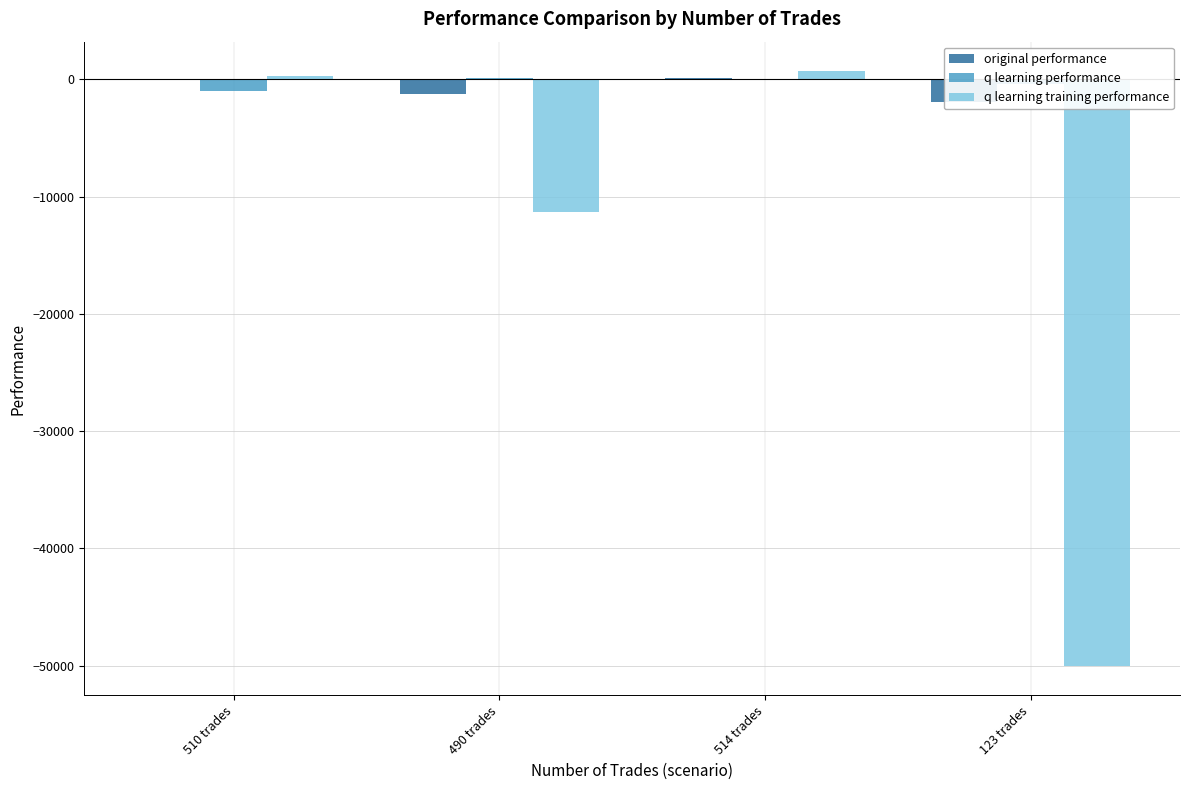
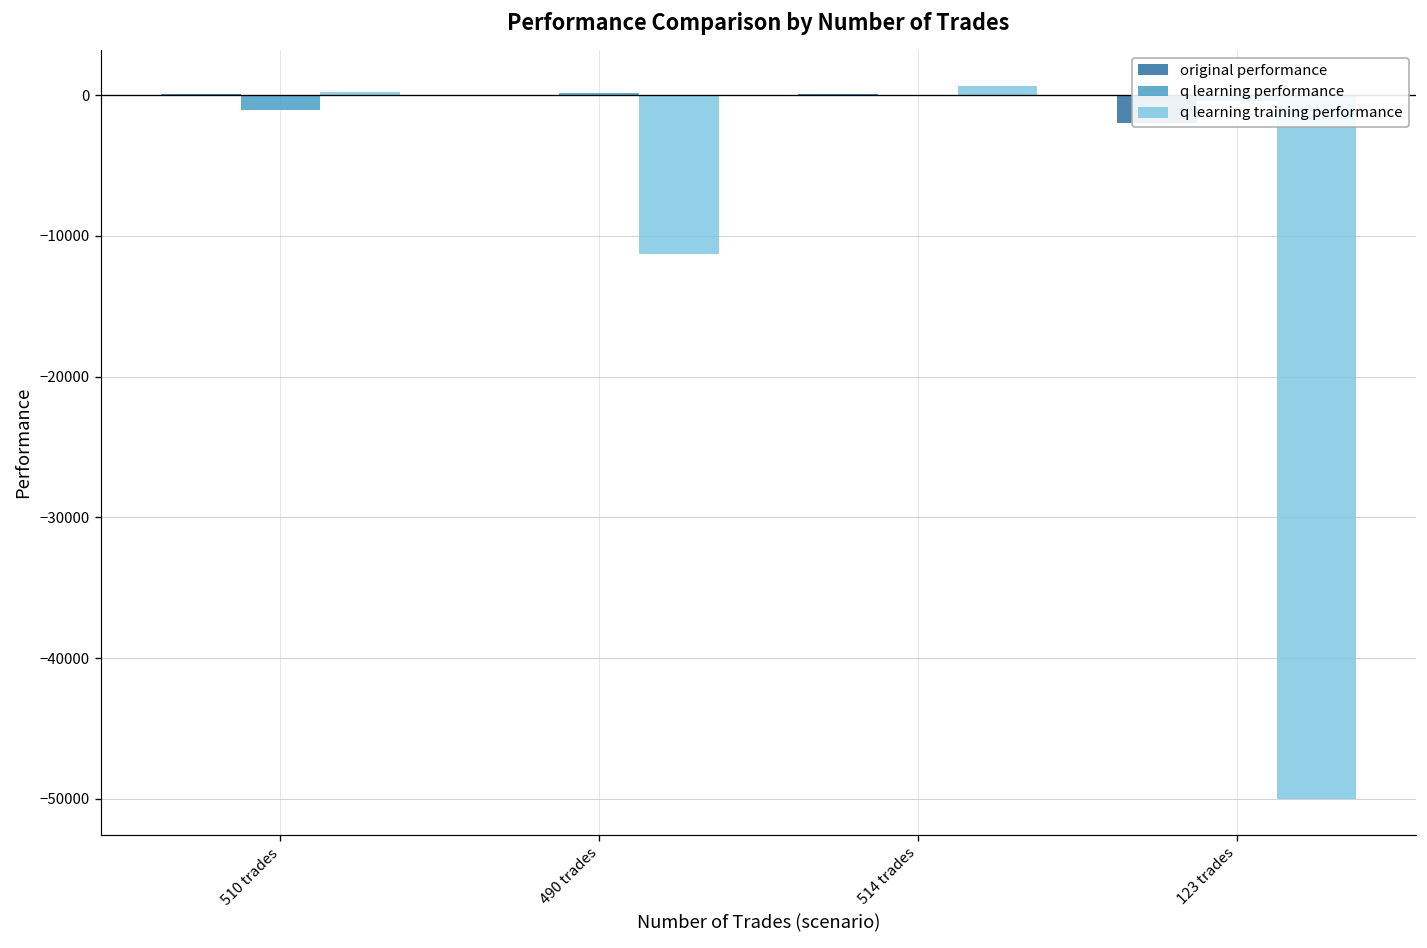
  {
    "original performance": {
-     "490 trades": -1200
+     "490 trades": -100
    },
    "q learning performance": {
      "510 trades": -1000
    },
    "q learning training performance": {
      "510 trades": 300,
      "490 trades": -11300,
      "514 trades": 700,
      "123 trades": -50000
    }
  }
